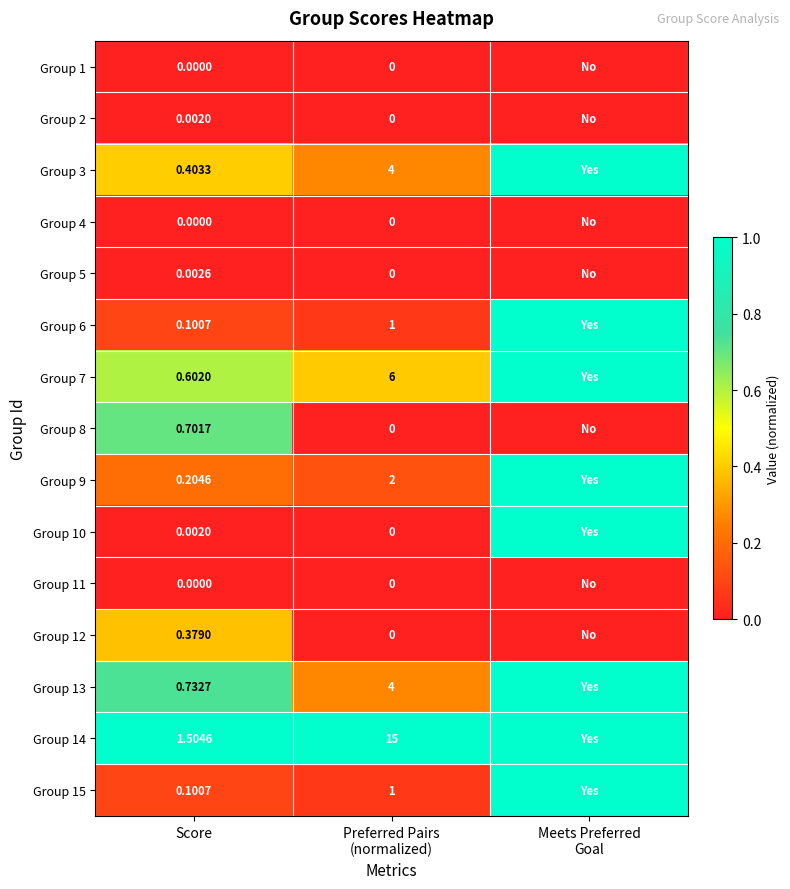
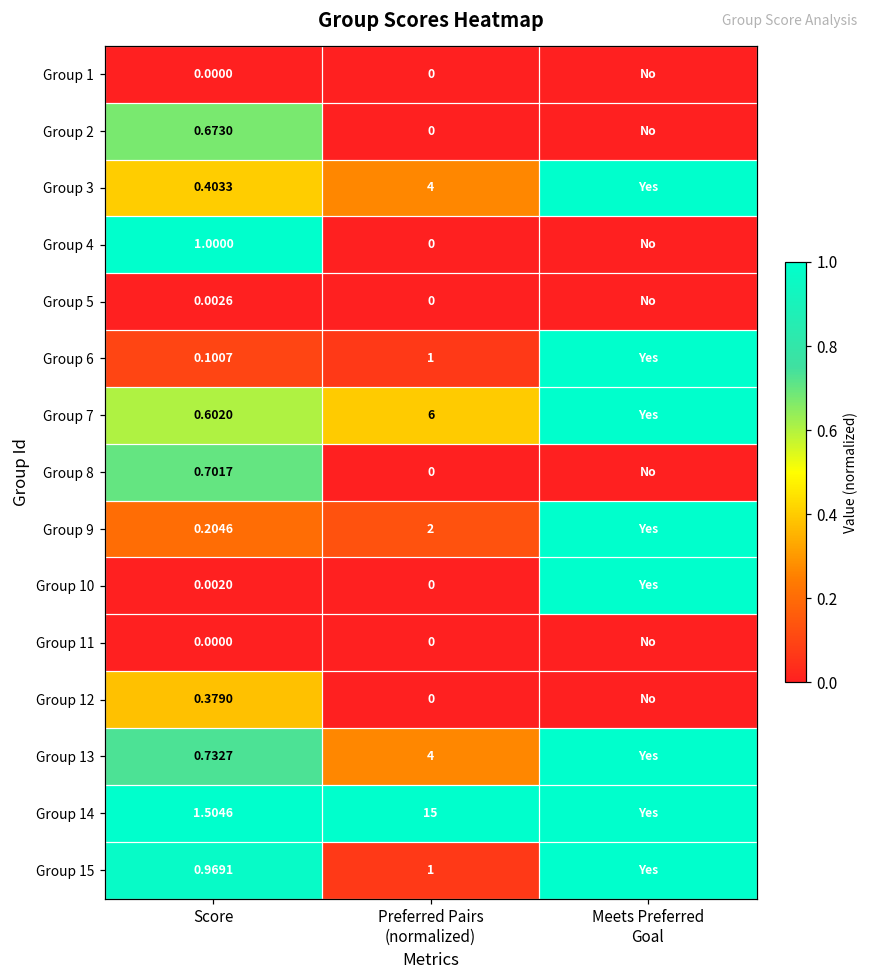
  {
    "Group 1": {
      "Score": 0.0000,
      "Preferred Pairs (normalized)": 0
    },
    "Group 2": {
-     "Score": 0.0020,
+     "Score": 0.6730,
      "Preferred Pairs (normalized)": 0
    },
    "Group 3": {
      "Score": 0.4033,
      "Preferred Pairs (normalized)": 4
    },
    "Group 4": {
-     "Score": 0.0000,
+     "Score": 1.0000,
      "Preferred Pairs (normalized)": 0
    },
    "Group 5": {
      "Score": 0.0026,
      "Preferred Pairs (normalized)": 0
    },
    "Group 6": {
      "Score": 0.1007,
      "Preferred Pairs (normalized)": 1
    },
    "Group 7": {
      "Score": 0.6020,
      "Preferred Pairs (normalized)": 6
    },
    "Group 8": {
      "Score": 0.7017,
      "Preferred Pairs (normalized)": 0
    },
    "Group 9": {
      "Score": 0.2046,
      "Preferred Pairs (normalized)": 2
    },
    "Group 10": {
      "Score": 0.0020,
      "Preferred Pairs (normalized)": 0
    },
    "Group 11": {
      "Score": 0.0000,
      "Preferred Pairs (normalized)": 0
    },
    "Group 12": {
      "Score": 0.3790,
      "Preferred Pairs (normalized)": 0
    },
    "Group 13": {
      "Score": 0.7327,
      "Preferred Pairs (normalized)": 4
    },
    "Group 14": {
      "Score": 1.5046,
      "Preferred Pairs (normalized)": 15
    },
    "Group 15": {
-     "Score": 0.1007,
+     "Score": 0.9691,
      "Preferred Pairs (normalized)": 1
    }
  }
